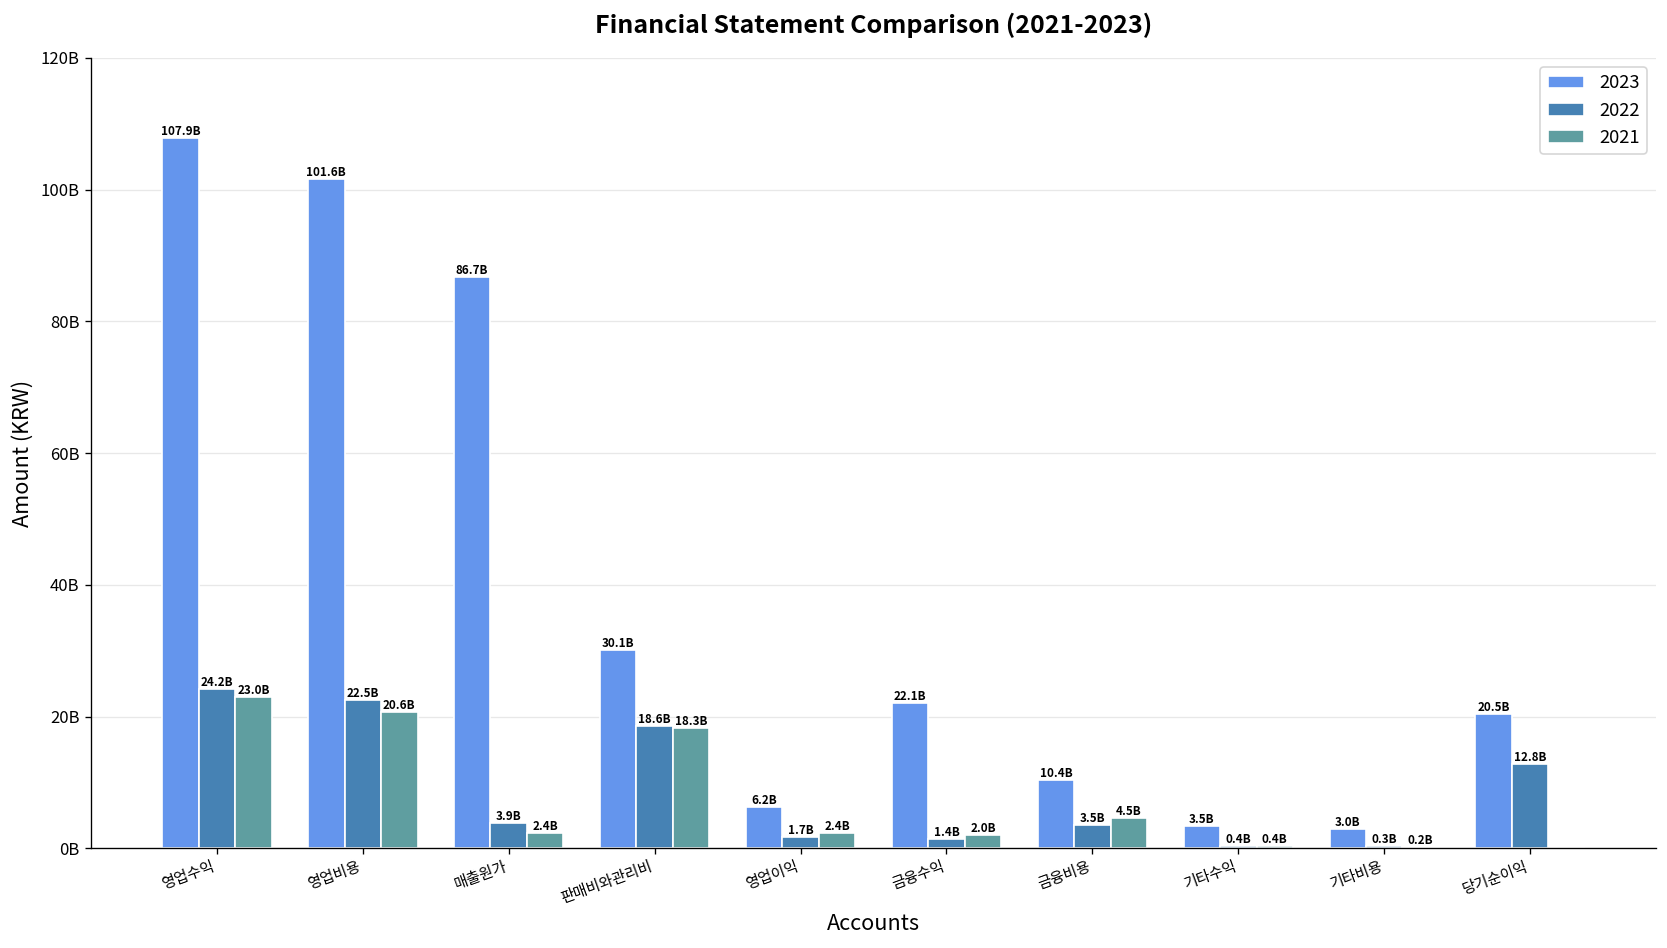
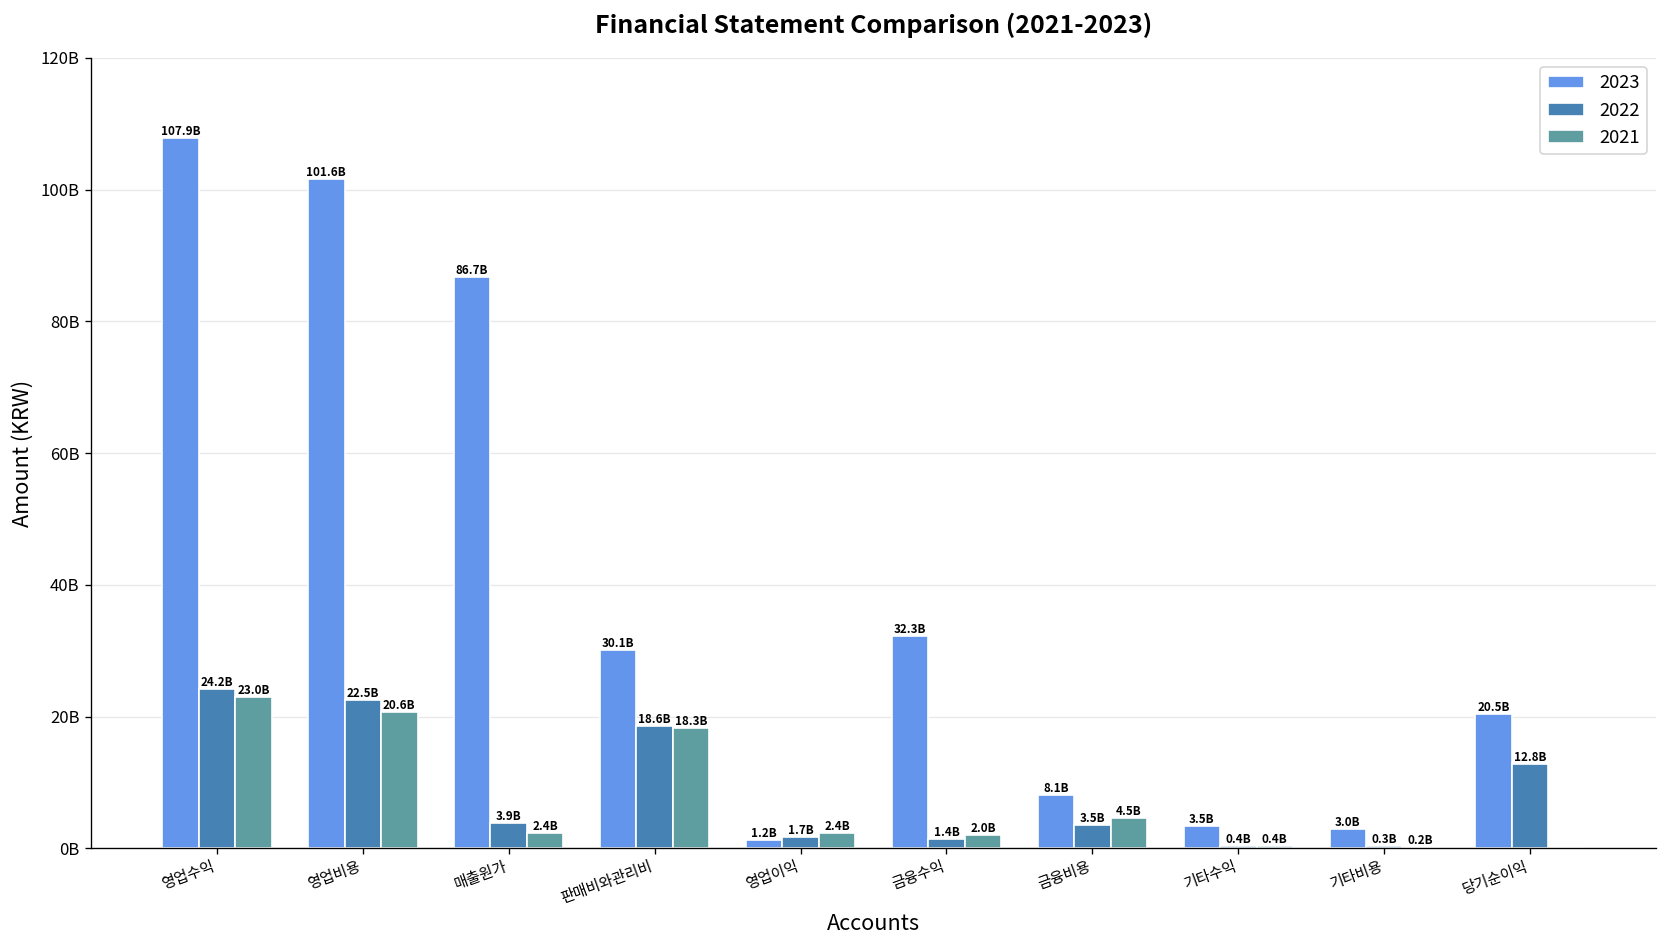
  {
    "2023": {
      "영업수익": "107.9B",
      "영업비용": "101.6B",
      "매출원가": "86.7B",
      "판매비와관리비": "30.1B",
-     "영업이익": "6.2B",
-     "금융수익": "22.1B",
-     "금융비용": "10.4B",
+     "영업이익": "1.2B",
+     "금융수익": "32.3B",
+     "금융비용": "8.1B",
      "기타수익": "3.5B",
      "기타비용": "3.0B",
      "당기순이익": "20.5B"
    }
  }
